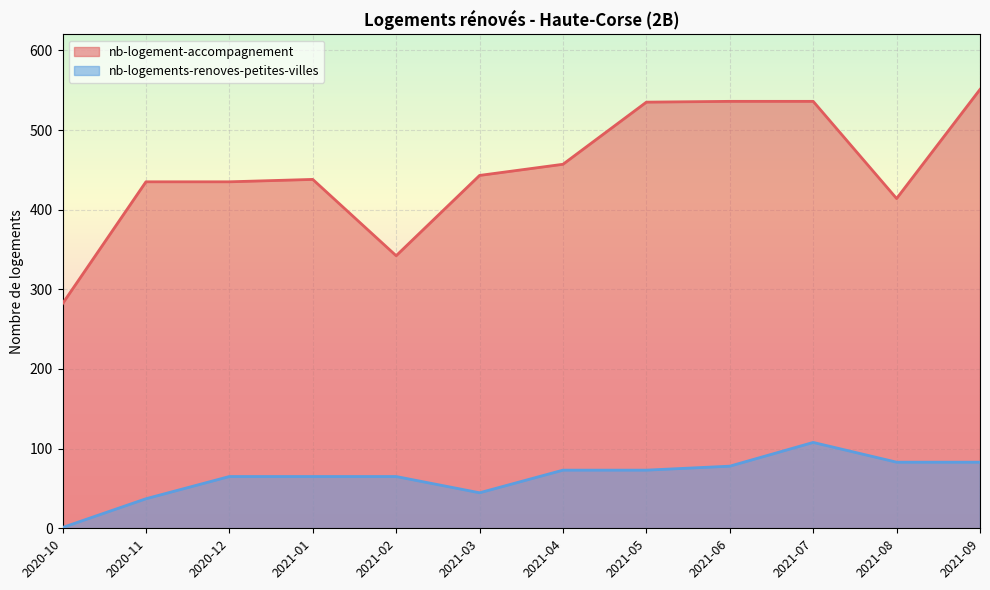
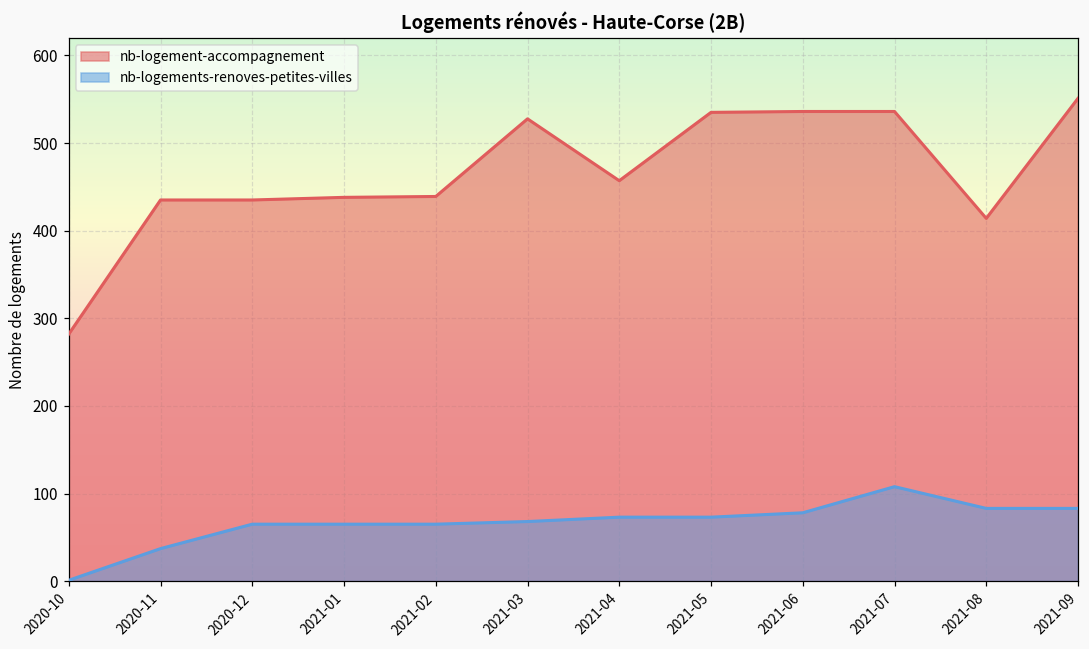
  {
    "nb-logement-accompagnement": {
      "2020-10": 280,
      "2020-11": 440,
      "2020-12": 440,
      "2021-01": 440,
-     "2021-02": 340,
-     "2021-03": 440,
+     "2021-02": 440,
+     "2021-03": 530,
      "2021-04": 460,
      "2021-05": 540,
      "2021-06": 540,
      "2021-07": 540,
      "2021-08": 410,
      "2021-09": 550
    },
    "nb-logements-renoves-petites-villes": {
      "2020-10": 0,
      "2020-11": 40,
      "2020-12": 70,
      "2021-01": 70,
      "2021-02": 70,
-     "2021-03": 40,
+     "2021-03": 70,
      "2021-04": 70,
      "2021-05": 70,
      "2021-06": 80,
      "2021-07": 110,
      "2021-08": 80,
      "2021-09": 80
    }
  }
